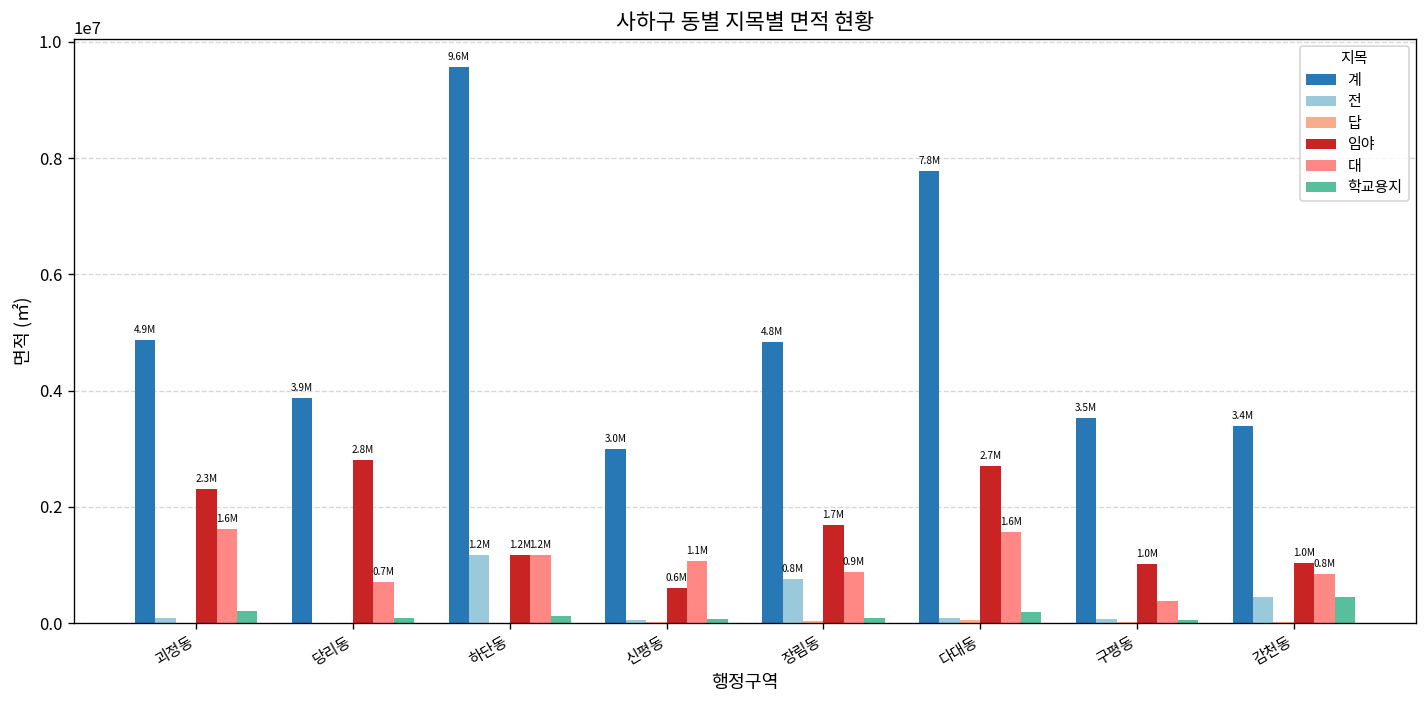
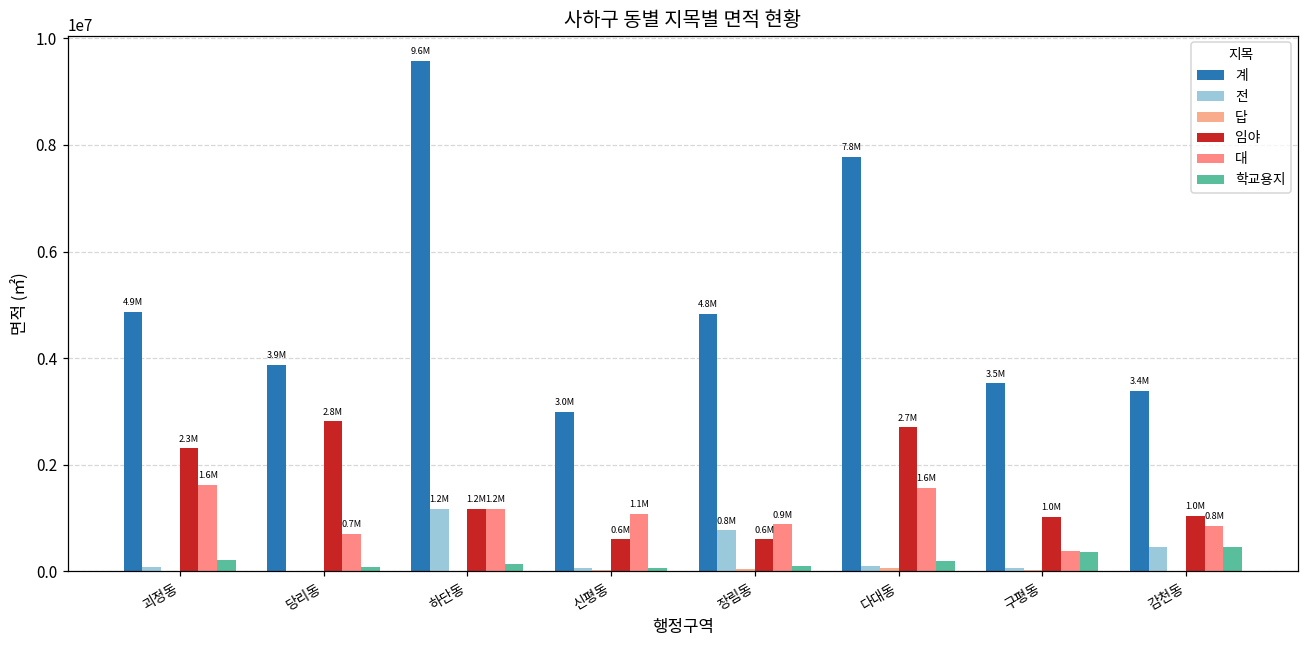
  {
    "계": {
      "괴정동": "4.9M",
      "당리동": "3.9M",
      "하단동": "9.6M",
      "신평동": "3.0M",
      "장림동": "4.8M",
      "다대동": "7.8M",
      "구평동": "3.5M",
      "감천동": "3.4M"
    },
    "전": {
      "하단동": "1.2M",
      "장림동": "0.8M"
    },
    "임야": {
      "괴정동": "2.3M",
      "당리동": "2.8M",
      "하단동": "1.2M",
      "신평동": "0.6M",
-     "장림동": "1.7M",
+     "장림동": "0.6M",
      "다대동": "2.7M",
      "구평동": "1.0M",
      "감천동": "1.0M"
    },
    "학교용지": {
      "괴정동": "200000",
      "당리동": "100000",
      "하단동": "100000",
      "신평동": "100000",
      "장림동": "100000",
      "다대동": "200000",
-     "구평동": "0",
+     "구평동": "400000",
      "감천동": "400000"
    }
  }
